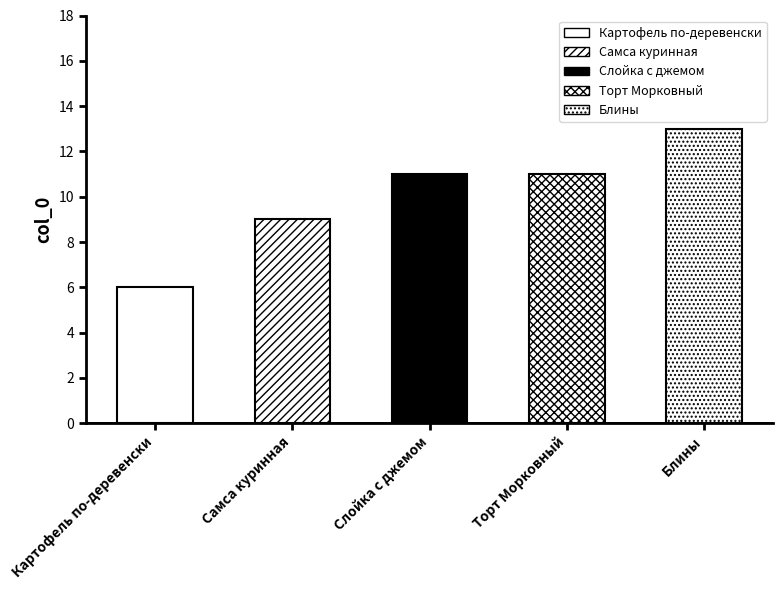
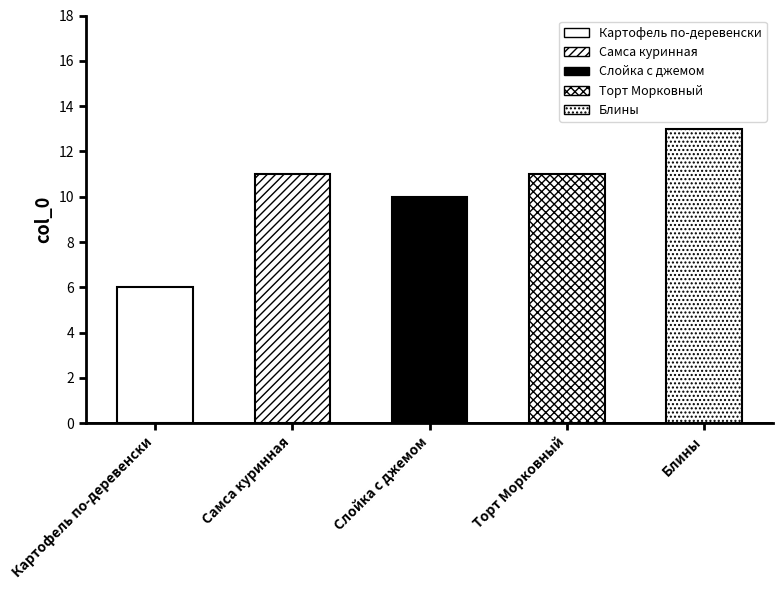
  {
    "Картофель по-деревенски": 6,
-   "Самса куринная": 9,
-   "Слойка с джемом": 11,
+   "Самса куринная": 11,
+   "Слойка с джемом": 10,
    "Торт Морковный": 11,
    "Блины": 13
  }
